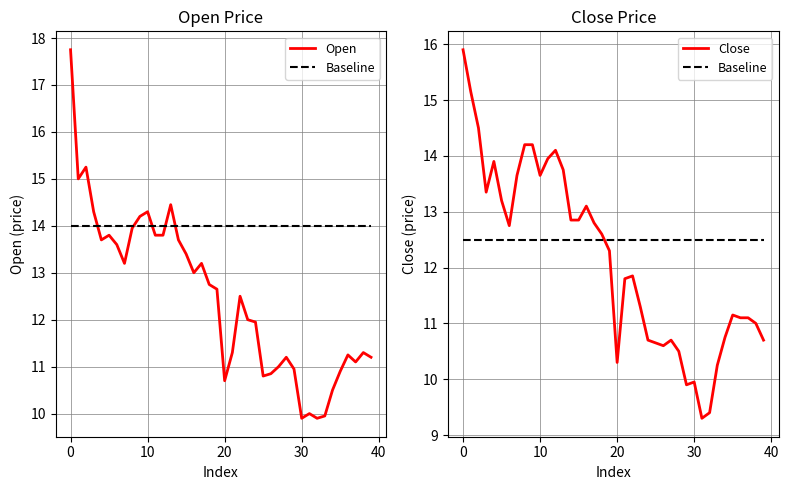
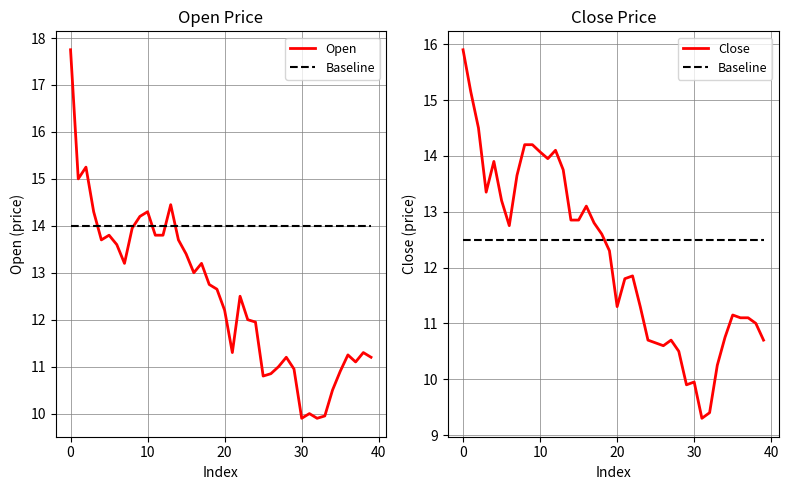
  {
    "Open Price": {
      "Open": {
        "0": 17.8,
        "10": 14.3,
-       "20": 10.7,
+       "20": 12.2,
        "30": 9.9
      },
      "Baseline": {
        "0": 14.0,
        "10": 14.0,
        "20": 14.0,
        "30": 14.0
      }
    },
    "Close Price": {
      "Close": {
        "0": 15.9,
-       "10": 13.7,
-       "20": 10.3,
+       "10": 14.1,
+       "20": 11.3,
        "30": 10.0
      },
      "Baseline": {
        "0": 12.5,
        "10": 12.5,
        "20": 12.5,
        "30": 12.5
      }
    }
  }
